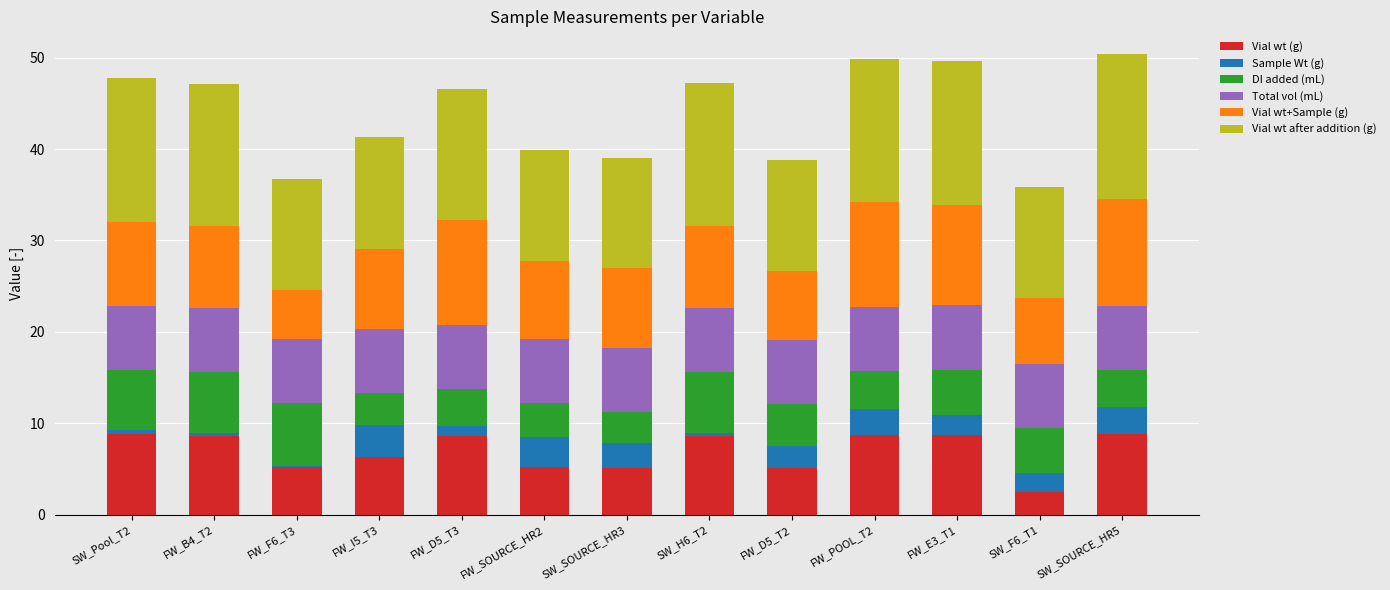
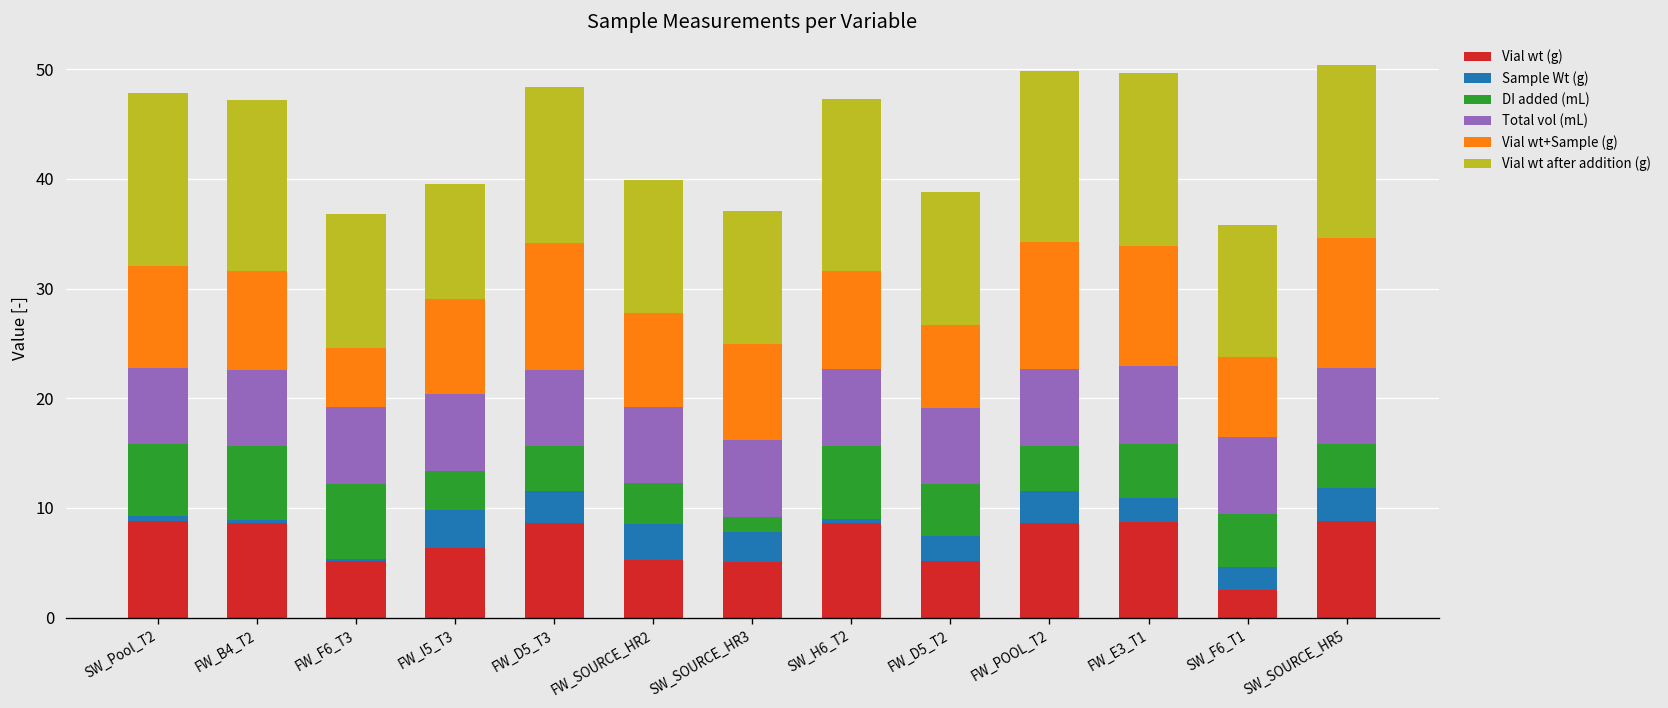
  {
    "Vial wt (g)": {
      "SW_Pool_T2": 9,
      "FW_B4_T2": 9,
      "FW_F6_T3": 5,
      "FW_I5_T3": 6,
      "FW_D5_T3": 9,
      "FW_SOURCE_HR2": 5,
      "SW_SOURCE_HR3": 5,
      "SW_H6_T2": 9,
      "FW_D5_T2": 5,
      "FW_POOL_T2": 9,
      "FW_E3_T1": 9,
      "SW_F6_T1": 2,
      "SW_SOURCE_HR5": 9
    },
    "Sample Wt (g)": {
      "SW_Pool_T2": 0,
      "FW_B4_T2": 0,
      "FW_I5_T3": 3,
-     "FW_D5_T3": 1,
+     "FW_D5_T3": 3,
      "FW_SOURCE_HR2": 3,
      "SW_SOURCE_HR3": 3,
      "SW_H6_T2": 0,
      "FW_D5_T2": 2,
      "FW_POOL_T2": 3,
      "FW_E3_T1": 2,
      "SW_F6_T1": 2,
      "SW_SOURCE_HR5": 3
    },
    "DI added (mL)": {
      "SW_Pool_T2": 7,
      "FW_B4_T2": 7,
      "FW_F6_T3": 7,
      "FW_I5_T3": 4,
      "FW_D5_T3": 4,
      "FW_SOURCE_HR2": 4,
-     "SW_SOURCE_HR3": 3,
+     "SW_SOURCE_HR3": 1,
      "SW_H6_T2": 7,
      "FW_D5_T2": 5,
      "FW_POOL_T2": 4,
      "FW_E3_T1": 5,
      "SW_F6_T1": 5,
      "SW_SOURCE_HR5": 4
    },
    "Total vol (mL)": {
      "SW_Pool_T2": 7,
      "FW_B4_T2": 7,
      "FW_F6_T3": 7,
      "FW_I5_T3": 7,
      "FW_D5_T3": 7,
      "FW_SOURCE_HR2": 7,
      "SW_SOURCE_HR3": 7,
      "SW_H6_T2": 7,
      "FW_D5_T2": 7,
      "FW_POOL_T2": 7,
      "FW_E3_T1": 7,
      "SW_F6_T1": 7,
      "SW_SOURCE_HR5": 7
    },
    "Vial wt+Sample (g)": {
      "SW_Pool_T2": 9,
      "FW_B4_T2": 9,
      "FW_F6_T3": 5,
      "FW_I5_T3": 9,
      "FW_D5_T3": 12,
      "FW_SOURCE_HR2": 8,
      "SW_SOURCE_HR3": 9,
      "SW_H6_T2": 9,
      "FW_D5_T2": 7,
      "FW_POOL_T2": 12,
      "FW_E3_T1": 11,
      "SW_F6_T1": 7,
      "SW_SOURCE_HR5": 12
    },
    "Vial wt after addition (g)": {
      "SW_Pool_T2": 16,
      "FW_B4_T2": 16,
      "FW_F6_T3": 12,
-     "FW_I5_T3": 12,
+     "FW_I5_T3": 10,
      "FW_D5_T3": 14,
      "FW_SOURCE_HR2": 12,
      "SW_SOURCE_HR3": 12,
      "SW_H6_T2": 16,
      "FW_D5_T2": 12,
      "FW_POOL_T2": 16,
      "FW_E3_T1": 16,
      "SW_F6_T1": 12,
      "SW_SOURCE_HR5": 16
    }
  }
